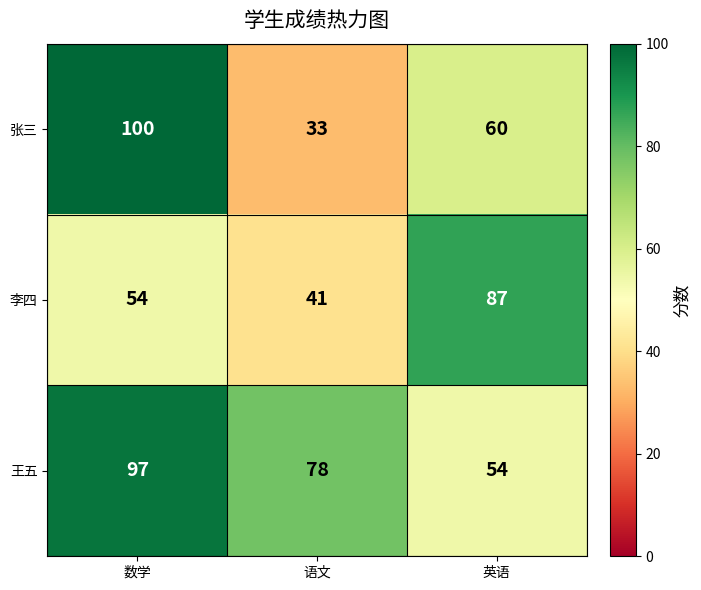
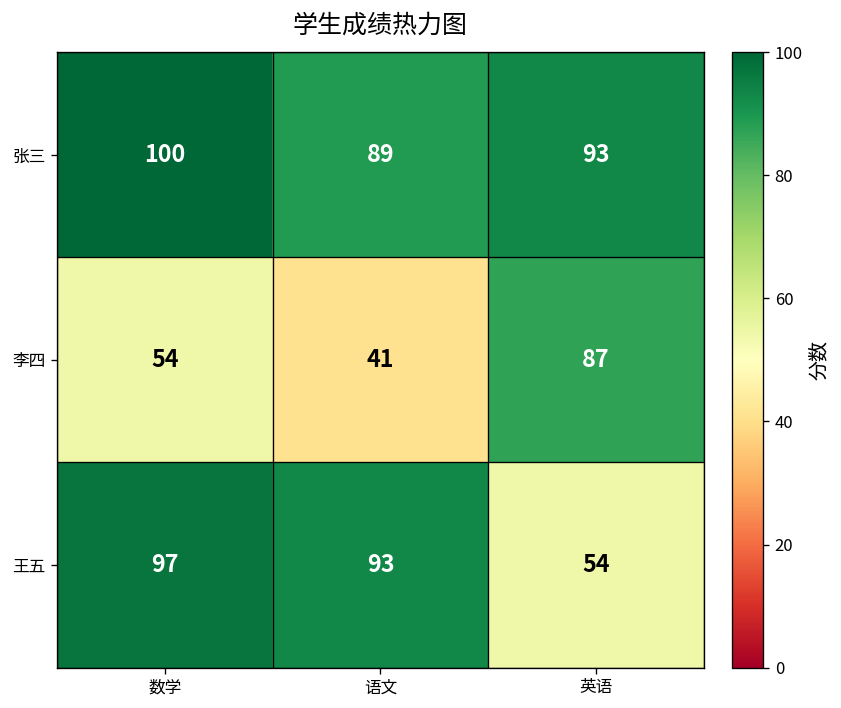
  {
    "张三": {
      "数学": 100,
-     "语文": 33,
-     "英语": 60
+     "语文": 89,
+     "英语": 93
    },
    "李四": {
      "数学": 54,
      "语文": 41,
      "英语": 87
    },
    "王五": {
      "数学": 97,
-     "语文": 78,
+     "语文": 93,
      "英语": 54
    }
  }
